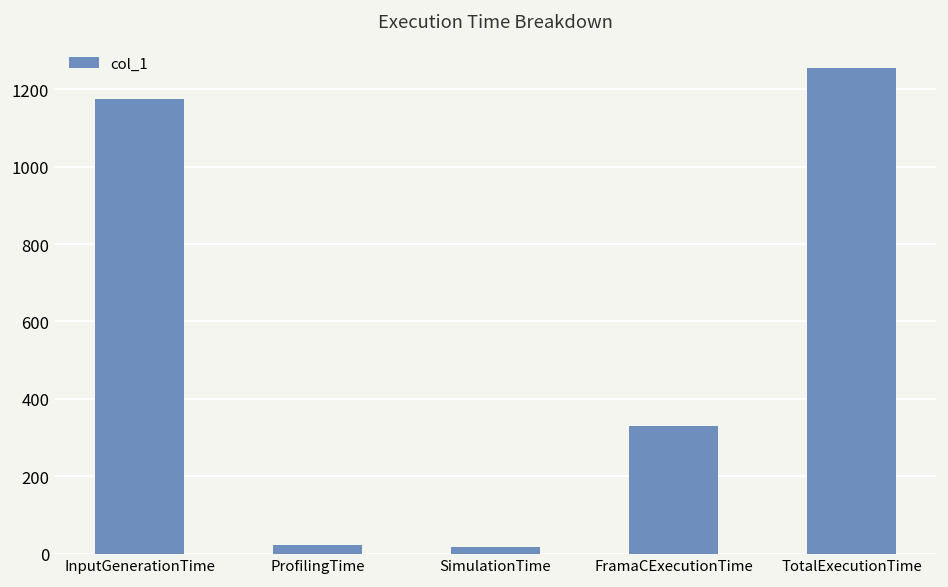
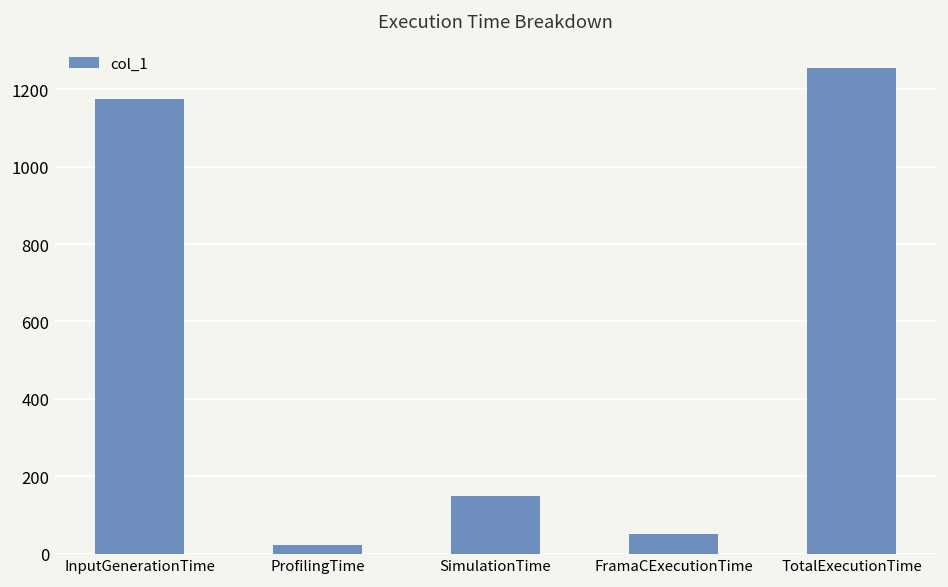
  {
    "InputGenerationTime": 1170,
    "ProfilingTime": 20,
-   "SimulationTime": 20,
-   "FramaCExecutionTime": 330,
+   "SimulationTime": 150,
+   "FramaCExecutionTime": 50,
    "TotalExecutionTime": 1260
  }
